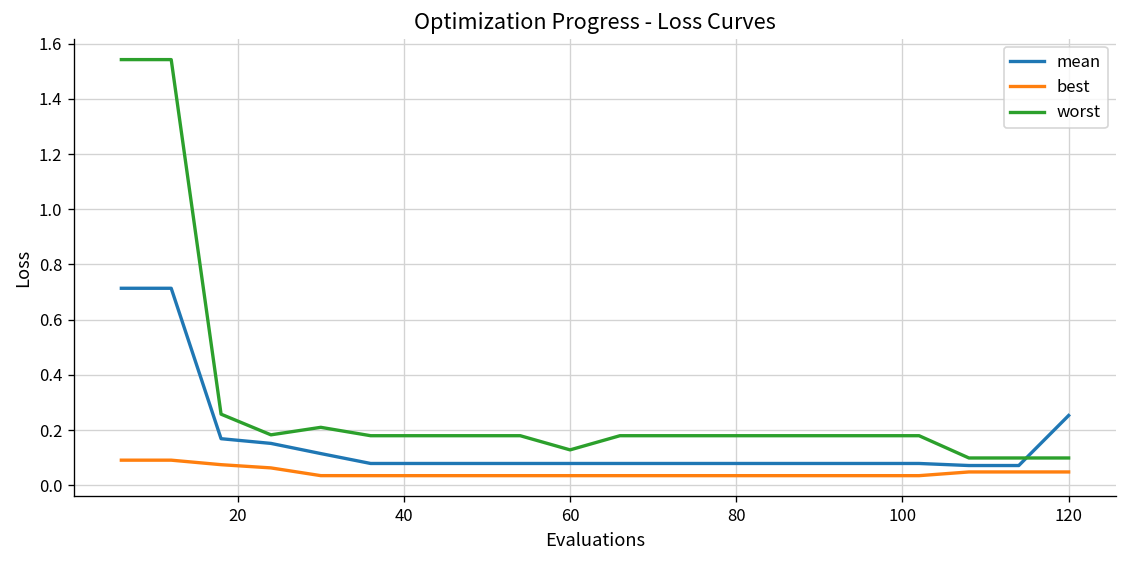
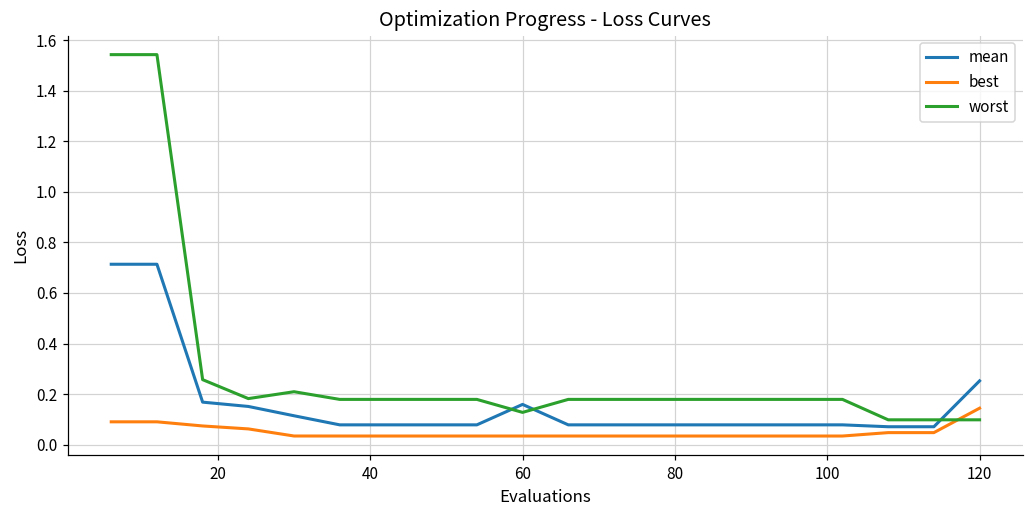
  {
    "mean": {
-     "60": 0.08,
+     "60": 0.16,
      "120": 0.25
    },
    "best": {
      "60": 0.03,
-     "120": 0.05
+     "120": 0.14
    },
    "worst": {
      "60": 0.13,
      "120": 0.10
    }
  }
